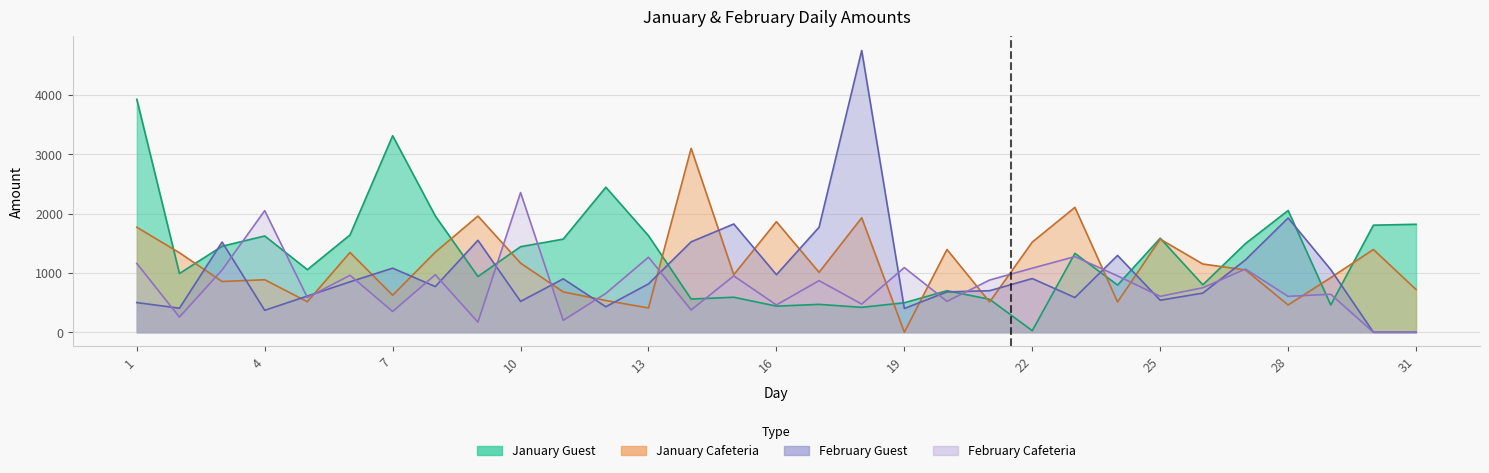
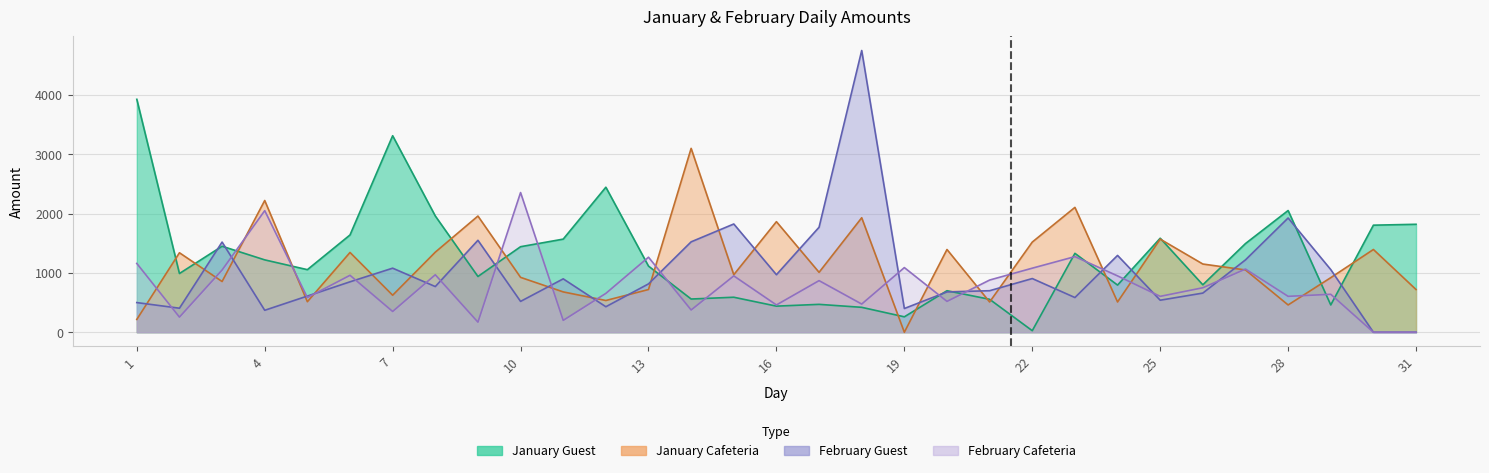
  {
    "January Guest": {
      "1": 3900,
-     "4": 1600,
+     "4": 1200,
      "7": 3300,
      "10": 1400,
-     "13": 1600,
-     "19": 500,
+     "13": 1100,
+     "19": 300,
      "22": 0,
      "28": 2100,
      "31": 1800
    },
    "January Cafeteria": {
-     "1": 1800,
-     "4": 900,
+     "1": 200,
+     "4": 2200,
      "7": 600,
-     "10": 1200,
-     "13": 400,
+     "10": 900,
+     "13": 700,
      "16": 1900,
      "19": 0,
      "22": 1500,
      "28": 500,
      "31": 700
    }
  }
